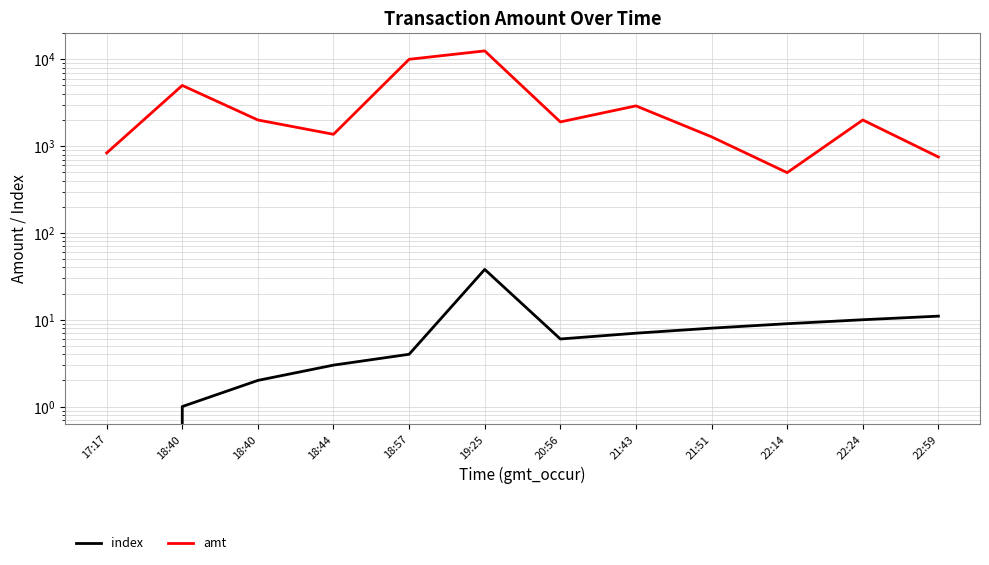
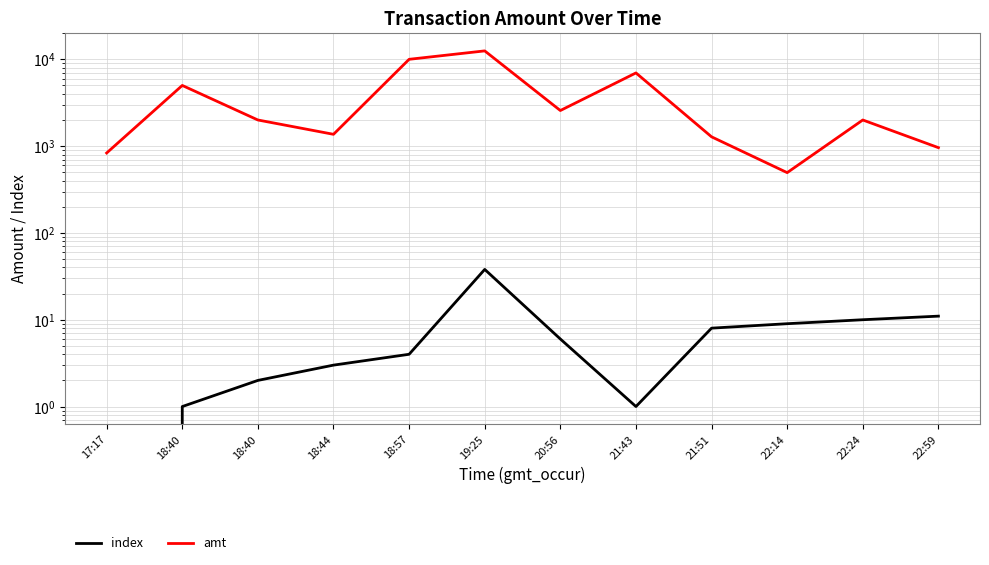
  {
    "index": {
      "18:44": 3,
      "18:57": 4,
      "19:25": 40,
      "20:56": 6,
-     "21:43": 7,
+     "21:43": 1,
      "21:51": 8,
      "22:14": 9,
      "22:24": 10,
      "22:59": 11
    },
    "amt": {
      "17:17": 800,
      "18:44": 1400,
      "18:57": 10000,
      "19:25": 13000,
-     "20:56": 1900,
-     "21:43": 2900,
+     "20:56": 2600,
+     "21:43": 7000,
      "21:51": 1300,
      "22:14": 500,
      "22:24": 2000,
-     "22:59": 700
+     "22:59": 1000
    }
  }
